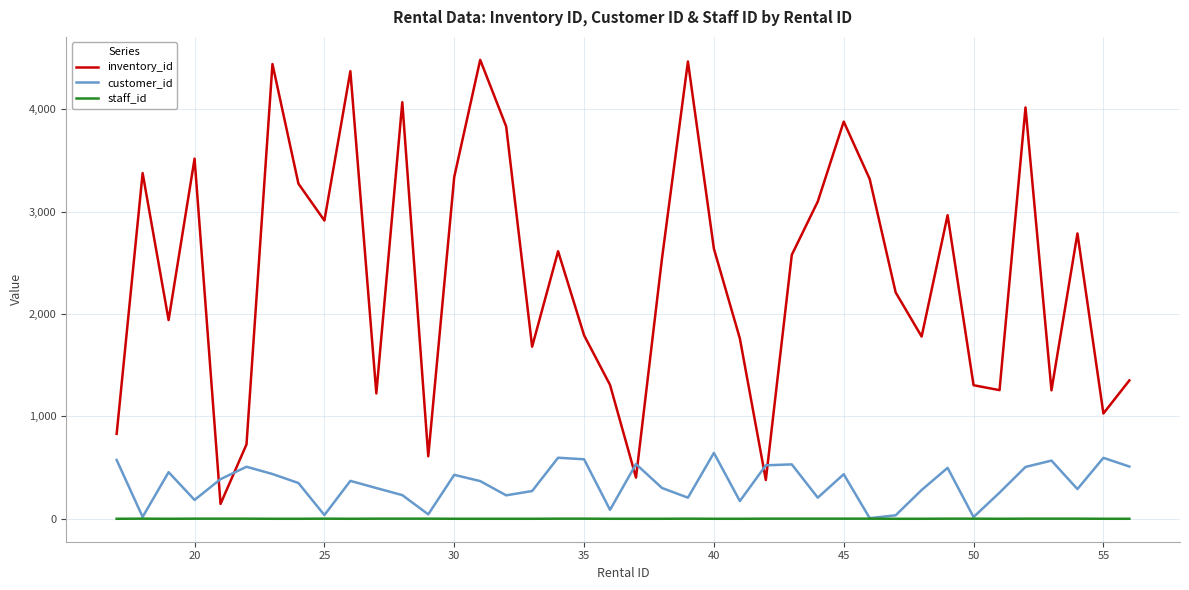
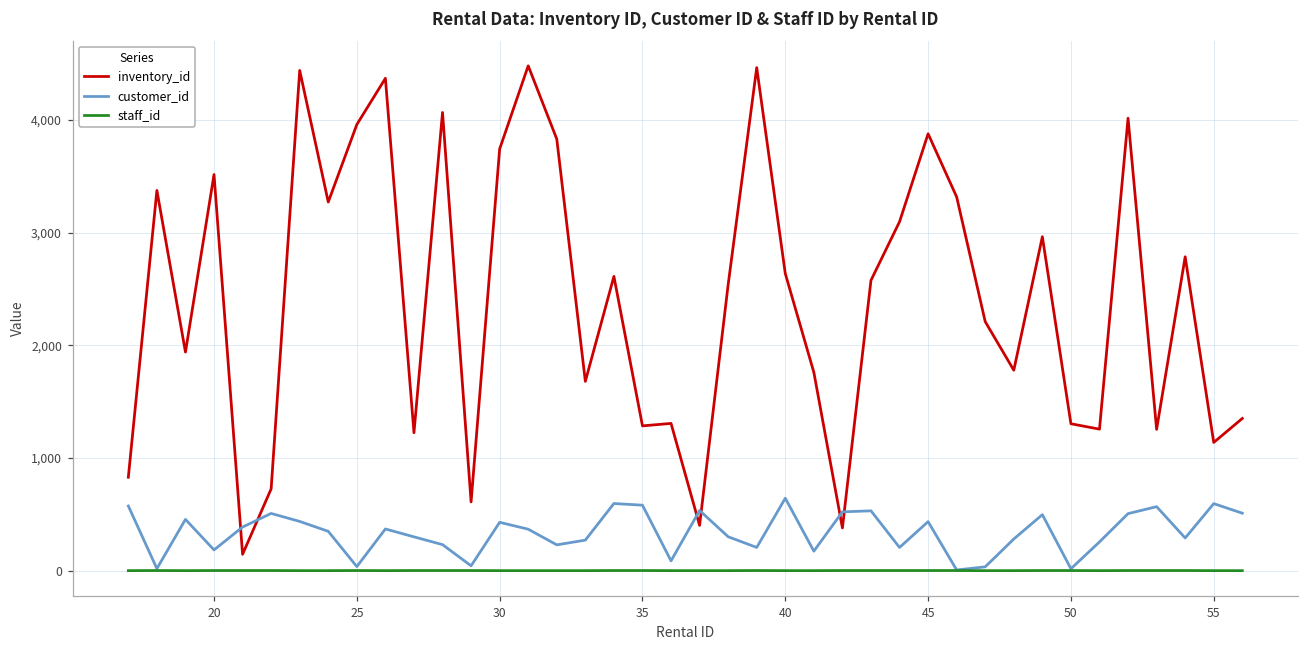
  {
    "inventory_id": {
      "20": "3,520",
-     "25": "2,910",
-     "30": "3,340",
-     "35": "1,790",
+     "25": "3,960",
+     "30": "3,740",
+     "35": "1,290",
      "40": "2,640",
      "45": "3,880",
      "50": "1,310",
-     "55": "1,030"
+     "55": "1,140"
    },
    "customer_id": {
      "20": "190",
      "25": "40",
      "30": "430",
      "35": "580",
      "40": "640",
      "45": "440",
      "55": "600"
    },
    "staff_id": {
      "20": "0",
      "25": "0",
      "30": "0",
      "35": "0",
      "40": "0",
      "45": "0",
      "55": "0"
    }
  }
